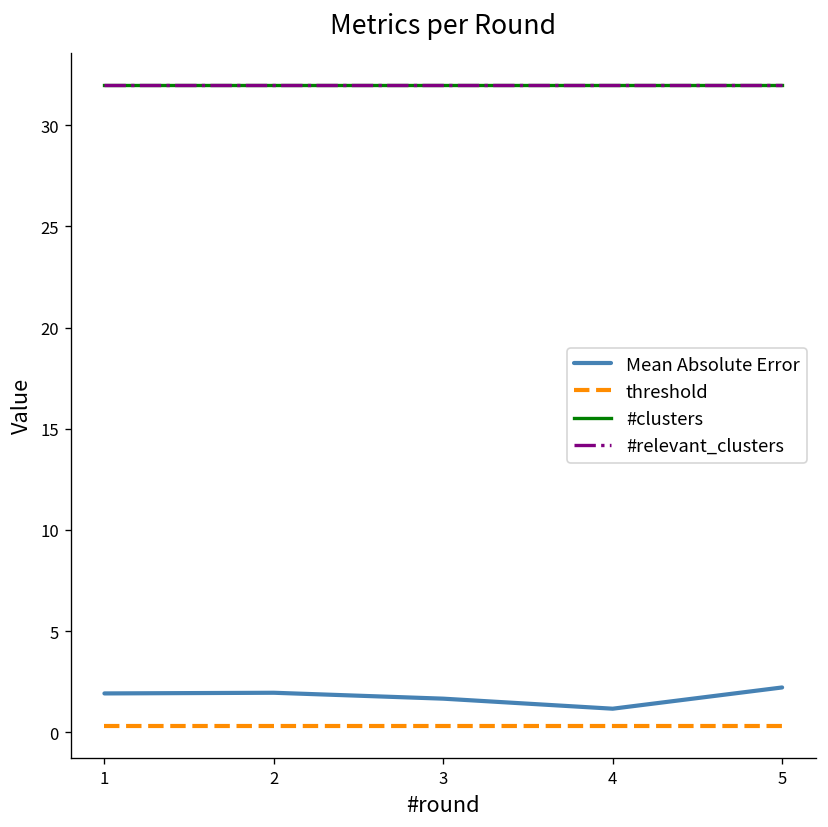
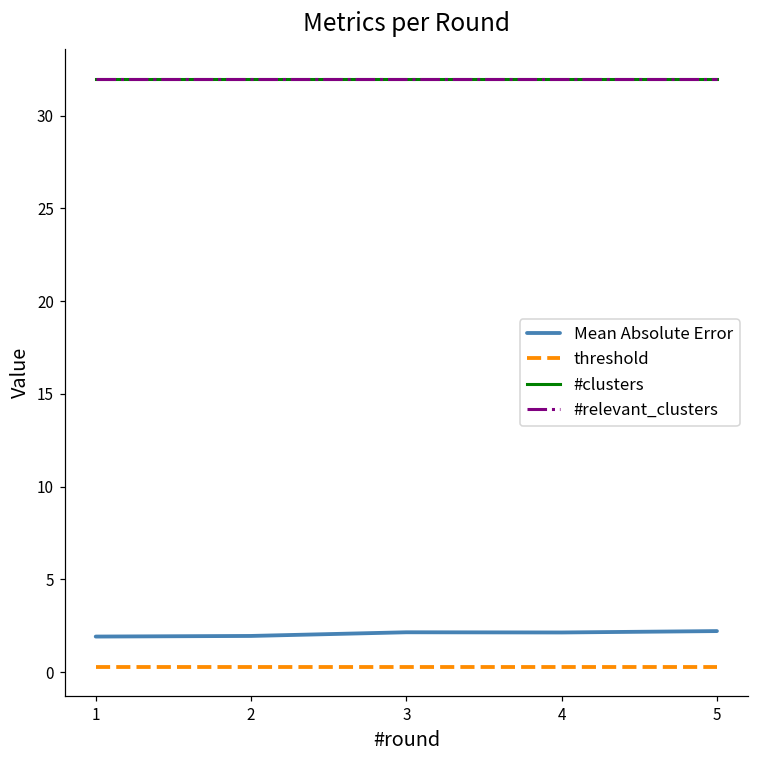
  {
    "Mean Absolute Error": {
      "1": 1.9,
      "2": 2.0,
-     "3": 1.7,
-     "4": 1.2,
+     "3": 2.2,
+     "4": 2.1,
      "5": 2.2
    },
    "threshold": {
      "1": 0.3,
      "2": 0.3,
      "3": 0.3,
      "4": 0.3,
      "5": 0.3
    },
    "#relevant_clusters": {
      "1": 32.0,
      "2": 32.0,
      "3": 32.0,
      "4": 32.0,
      "5": 32.0
    }
  }
